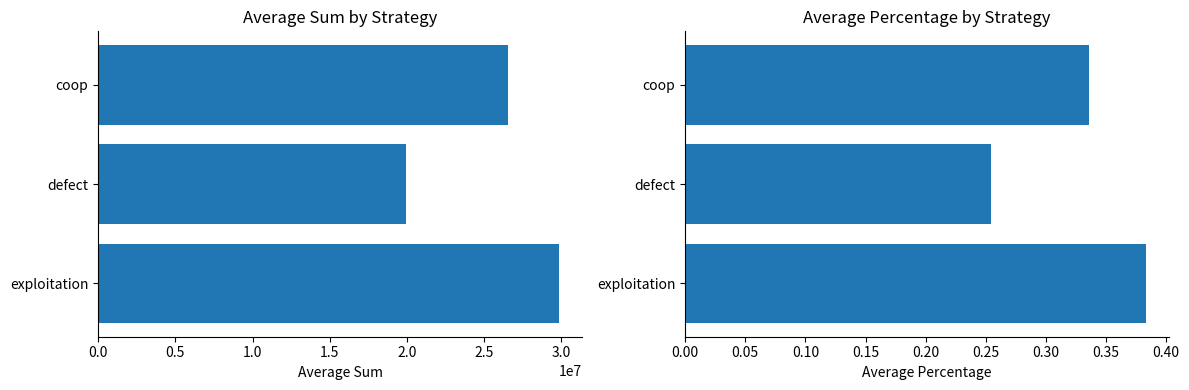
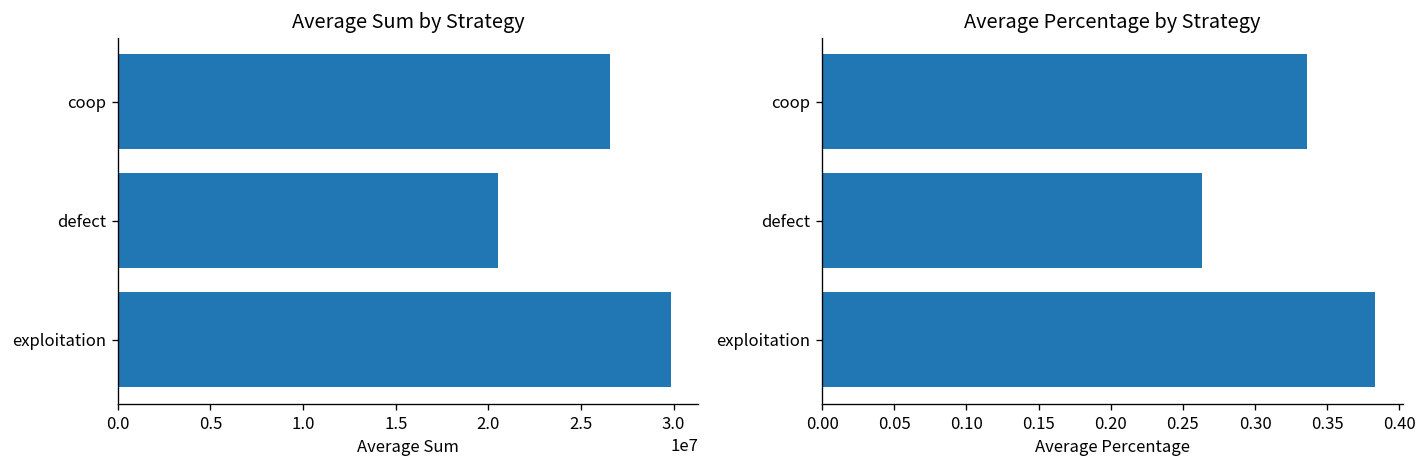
  {
    "Average Sum by Strategy": {
      "coop": 26600000,
-     "defect": 19900000,
+     "defect": 20500000,
      "exploitation": 29800000
    },
    "Average Percentage by Strategy": {
      "coop": 0.336,
-     "defect": 0.254,
+     "defect": 0.263,
      "exploitation": 0.383
    }
  }
